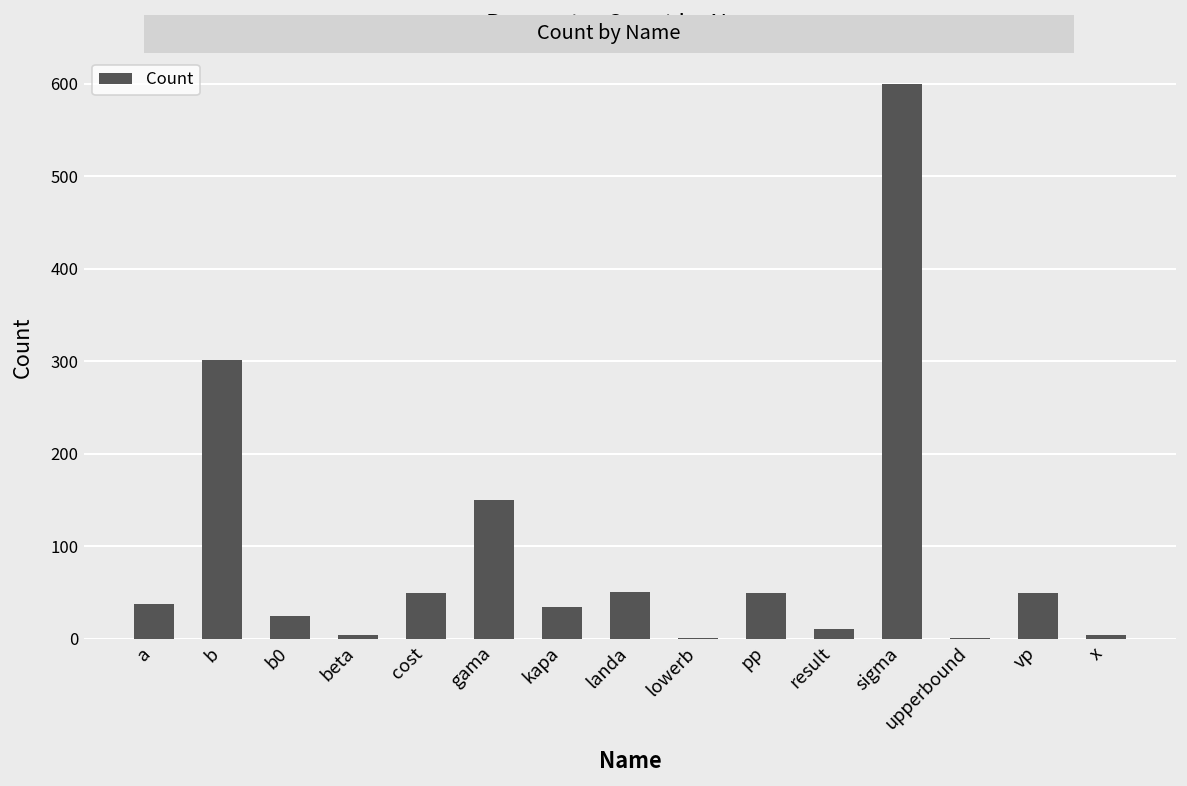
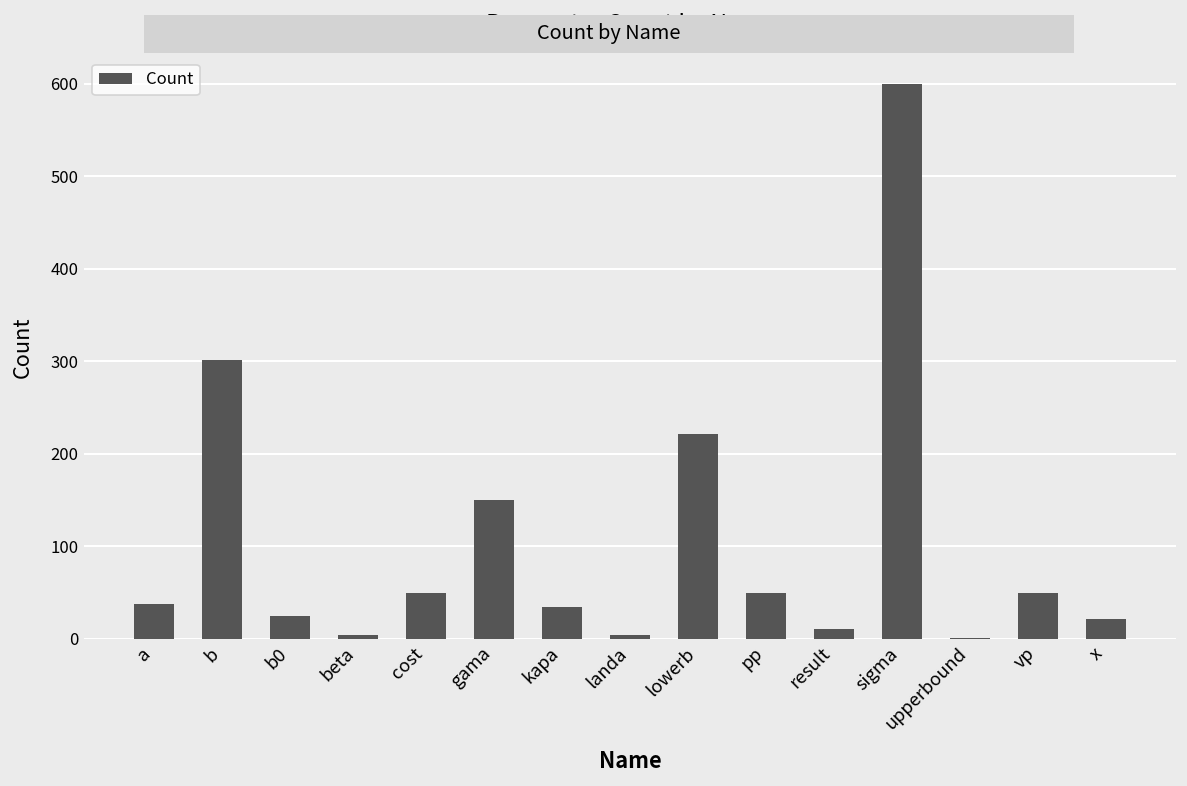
  {
    "a": 40,
    "b": 300,
    "b0": 30,
    "beta": 0,
    "cost": 50,
    "gama": 150,
    "kapa": 30,
-   "landa": 50,
-   "lowerb": 0,
+   "landa": 0,
+   "lowerb": 220,
    "pp": 50,
    "result": 10,
    "sigma": 600,
    "vp": 50,
-   "x": 0
+   "x": 20
  }
